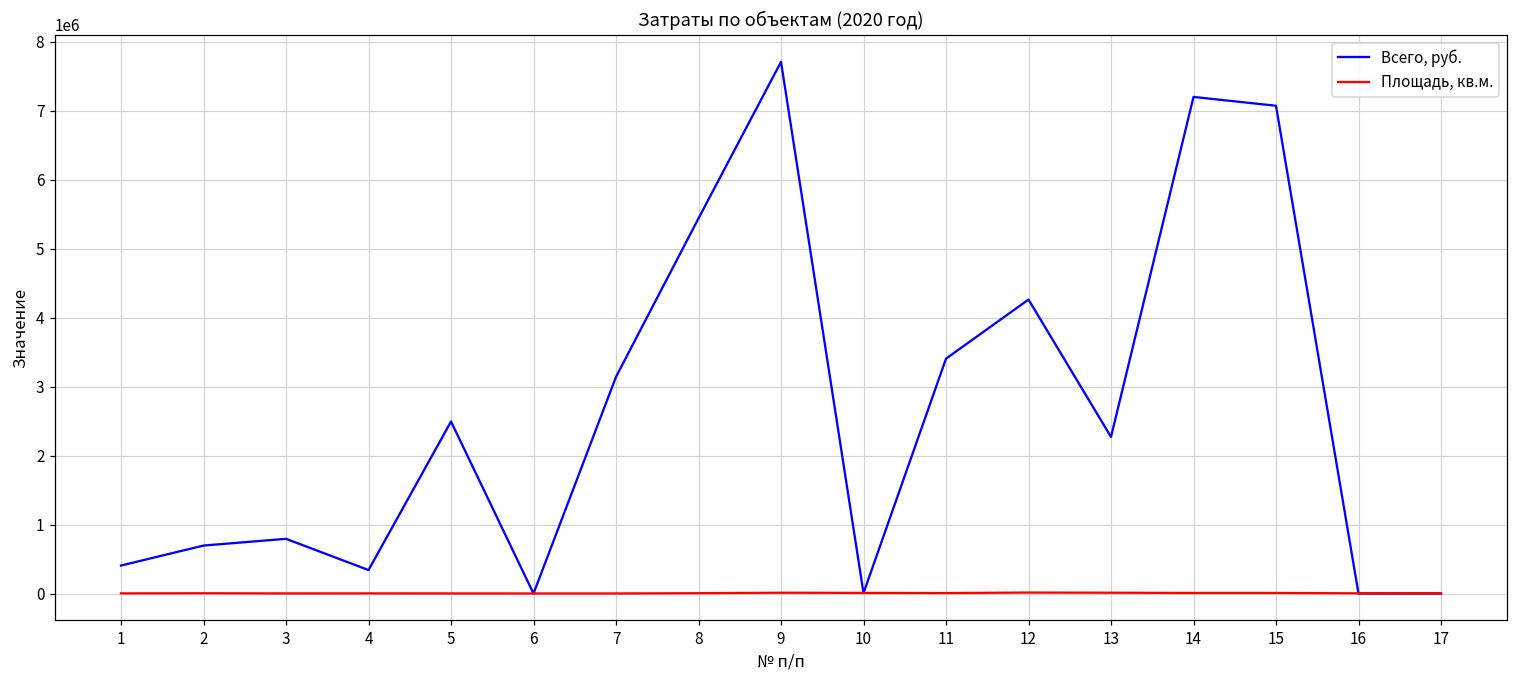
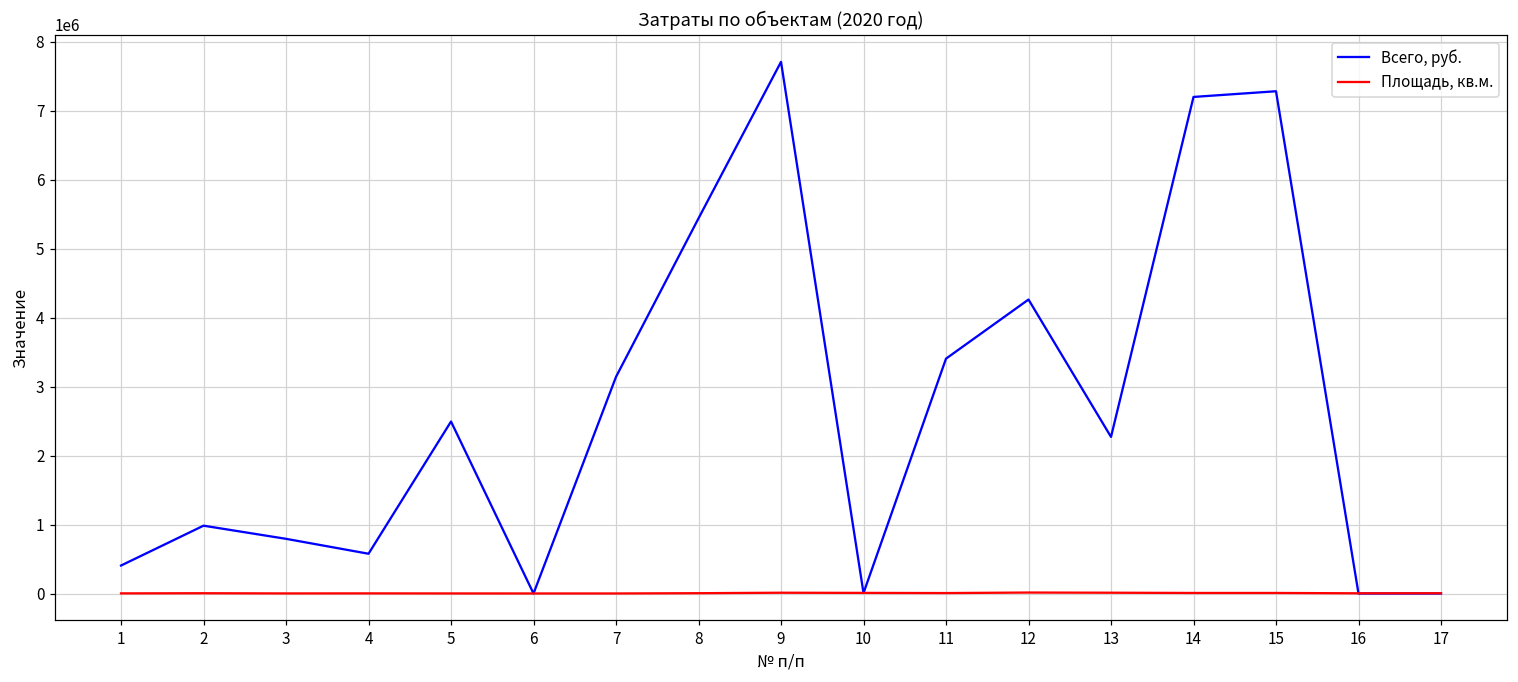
  {
    "Всего, руб.": {
      "1": 400000,
-     "2": 700000,
+     "2": 1000000,
      "3": 800000,
-     "4": 300000,
+     "4": 600000,
      "5": 2500000,
      "7": 3100000,
      "8": 5400000,
      "9": 7700000,
      "11": 3400000,
      "12": 4300000,
      "13": 2300000,
      "14": 7200000,
-     "15": 7100000
+     "15": 7300000
    },
    "Площадь, кв.м.": {
      "1": 0,
      "2": 0,
      "3": 0,
      "4": 0,
      "5": 0,
      "7": 0,
      "8": 0,
      "9": 0,
      "11": 0,
      "12": 0,
      "13": 0,
      "14": 0,
      "15": 0
    }
  }
